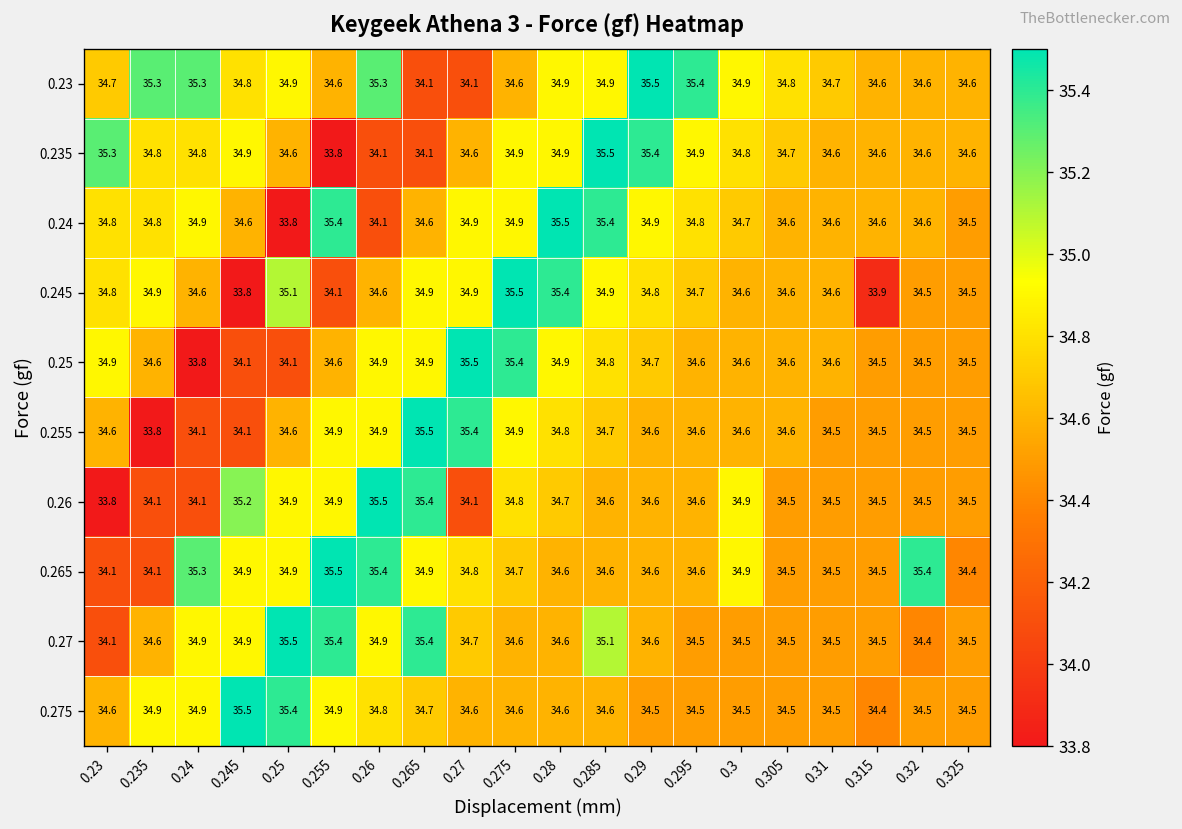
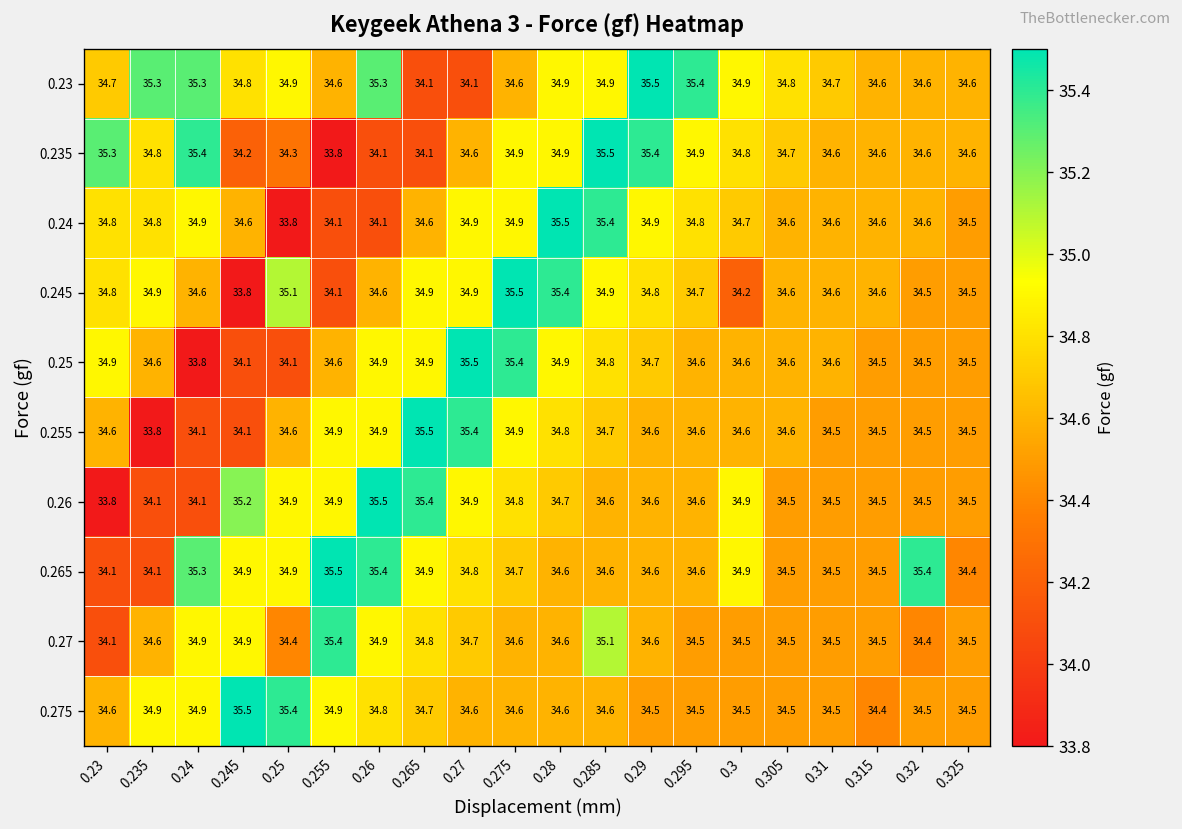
  {
    "0.23": {
      "0.23": 34.7,
      "0.235": 35.3,
      "0.24": 35.3,
      "0.245": 34.8,
      "0.25": 34.9,
      "0.255": 34.6,
      "0.26": 35.3,
      "0.265": 34.1,
      "0.27": 34.1,
      "0.275": 34.6,
      "0.28": 34.9,
      "0.285": 34.9,
      "0.29": 35.5,
      "0.295": 35.4,
      "0.3": 34.9,
      "0.305": 34.8,
      "0.31": 34.7,
      "0.315": 34.6,
      "0.32": 34.6,
      "0.325": 34.6
    },
    "0.235": {
      "0.23": 35.3,
      "0.235": 34.8,
-     "0.24": 34.8,
-     "0.245": 34.9,
-     "0.25": 34.6,
+     "0.24": 35.4,
+     "0.245": 34.2,
+     "0.25": 34.3,
      "0.255": 33.8,
      "0.26": 34.1,
      "0.265": 34.1,
      "0.27": 34.6,
      "0.275": 34.9,
      "0.28": 34.9,
      "0.285": 35.5,
      "0.29": 35.4,
      "0.295": 34.9,
      "0.3": 34.8,
      "0.305": 34.7,
      "0.31": 34.6,
      "0.315": 34.6,
      "0.32": 34.6,
      "0.325": 34.6
    },
    "0.24": {
      "0.23": 34.8,
      "0.235": 34.8,
      "0.24": 34.9,
      "0.245": 34.6,
      "0.25": 33.8,
-     "0.255": 35.4,
+     "0.255": 34.1,
      "0.26": 34.1,
      "0.265": 34.6,
      "0.27": 34.9,
      "0.275": 34.9,
      "0.28": 35.5,
      "0.285": 35.4,
      "0.29": 34.9,
      "0.295": 34.8,
      "0.3": 34.7,
      "0.305": 34.6,
      "0.31": 34.6,
      "0.315": 34.6,
      "0.32": 34.6,
      "0.325": 34.5
    },
    "0.245": {
      "0.23": 34.8,
      "0.235": 34.9,
      "0.24": 34.6,
      "0.245": 33.8,
      "0.25": 35.1,
      "0.255": 34.1,
      "0.26": 34.6,
      "0.265": 34.9,
      "0.27": 34.9,
      "0.275": 35.5,
      "0.28": 35.4,
      "0.285": 34.9,
      "0.29": 34.8,
      "0.295": 34.7,
-     "0.3": 34.6,
+     "0.3": 34.2,
      "0.305": 34.6,
      "0.31": 34.6,
-     "0.315": 33.9,
+     "0.315": 34.6,
      "0.32": 34.5,
      "0.325": 34.5
    },
    "0.25": {
      "0.23": 34.9,
      "0.235": 34.6,
      "0.24": 33.8,
      "0.245": 34.1,
      "0.25": 34.1,
      "0.255": 34.6,
      "0.26": 34.9,
      "0.265": 34.9,
      "0.27": 35.5,
      "0.275": 35.4,
      "0.28": 34.9,
      "0.285": 34.8,
      "0.29": 34.7,
      "0.295": 34.6,
      "0.3": 34.6,
      "0.305": 34.6,
      "0.31": 34.6,
      "0.315": 34.5,
      "0.32": 34.5,
      "0.325": 34.5
    },
    "0.255": {
      "0.23": 34.6,
      "0.235": 33.8,
      "0.24": 34.1,
      "0.245": 34.1,
      "0.25": 34.6,
      "0.255": 34.9,
      "0.26": 34.9,
      "0.265": 35.5,
      "0.27": 35.4,
      "0.275": 34.9,
      "0.28": 34.8,
      "0.285": 34.7,
      "0.29": 34.6,
      "0.295": 34.6,
      "0.3": 34.6,
      "0.305": 34.6,
      "0.31": 34.5,
      "0.315": 34.5,
      "0.32": 34.5,
      "0.325": 34.5
    },
    "0.26": {
      "0.23": 33.8,
      "0.235": 34.1,
      "0.24": 34.1,
      "0.245": 35.2,
      "0.25": 34.9,
      "0.255": 34.9,
      "0.26": 35.5,
      "0.265": 35.4,
-     "0.27": 34.1,
+     "0.27": 34.9,
      "0.275": 34.8,
      "0.28": 34.7,
      "0.285": 34.6,
      "0.29": 34.6,
      "0.295": 34.6,
      "0.3": 34.9,
      "0.305": 34.5,
      "0.31": 34.5,
      "0.315": 34.5,
      "0.32": 34.5,
      "0.325": 34.5
    },
    "0.265": {
      "0.23": 34.1,
      "0.235": 34.1,
      "0.24": 35.3,
      "0.245": 34.9,
      "0.25": 34.9,
      "0.255": 35.5,
      "0.26": 35.4,
      "0.265": 34.9,
      "0.27": 34.8,
      "0.275": 34.7,
      "0.28": 34.6,
      "0.285": 34.6,
      "0.29": 34.6,
      "0.295": 34.6,
      "0.3": 34.9,
      "0.305": 34.5,
      "0.31": 34.5,
      "0.315": 34.5,
      "0.32": 35.4,
      "0.325": 34.4
    },
    "0.27": {
      "0.23": 34.1,
      "0.235": 34.6,
      "0.24": 34.9,
      "0.245": 34.9,
-     "0.25": 35.5,
+     "0.25": 34.4,
      "0.255": 35.4,
      "0.26": 34.9,
-     "0.265": 35.4,
+     "0.265": 34.8,
      "0.27": 34.7,
      "0.275": 34.6,
      "0.28": 34.6,
      "0.285": 35.1,
      "0.29": 34.6,
      "0.295": 34.5,
      "0.3": 34.5,
      "0.305": 34.5,
      "0.31": 34.5,
      "0.315": 34.5,
      "0.32": 34.4,
      "0.325": 34.5
    },
    "0.275": {
      "0.23": 34.6,
      "0.235": 34.9,
      "0.24": 34.9,
      "0.245": 35.5,
      "0.25": 35.4,
      "0.255": 34.9,
      "0.26": 34.8,
      "0.265": 34.7,
      "0.27": 34.6,
      "0.275": 34.6,
      "0.28": 34.6,
      "0.285": 34.6,
      "0.29": 34.5,
      "0.295": 34.5,
      "0.3": 34.5,
      "0.305": 34.5,
      "0.31": 34.5,
      "0.315": 34.4,
      "0.32": 34.5,
      "0.325": 34.5
    }
  }
